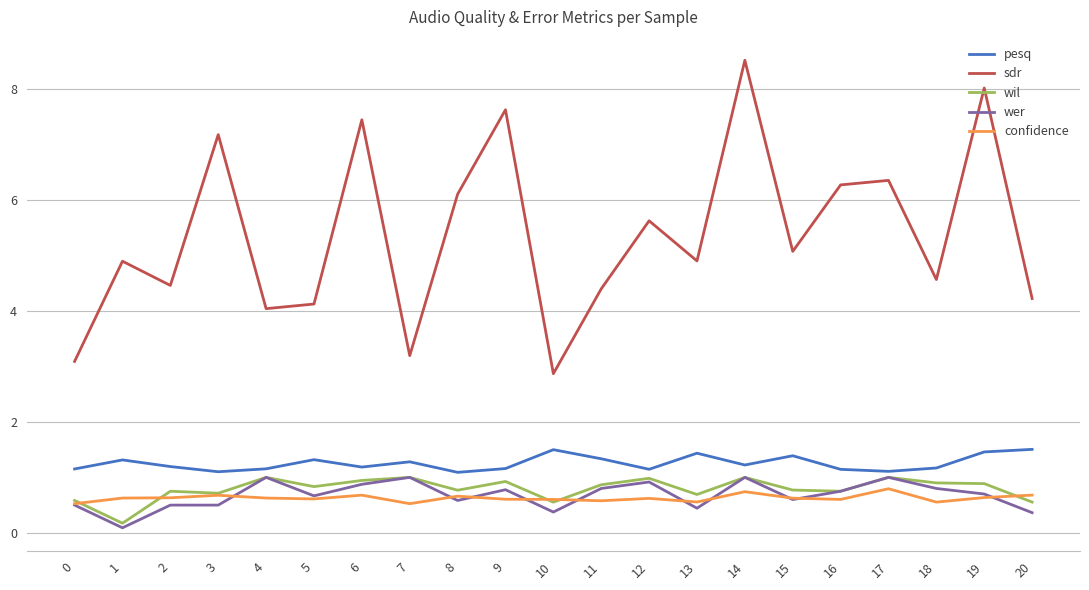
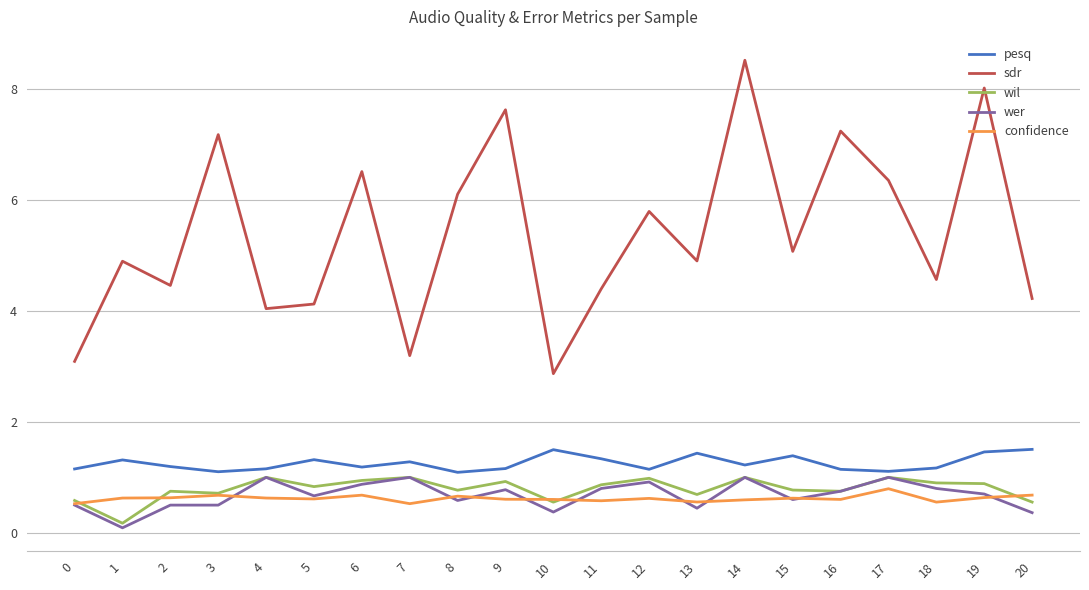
  {
    "pesq": {
      "0": 1.2,
      "1": 1.3,
      "2": 1.2,
      "3": 1.1,
      "4": 1.2,
      "5": 1.3,
      "6": 1.2,
      "7": 1.3,
      "8": 1.1,
      "9": 1.2,
      "10": 1.5,
      "11": 1.3,
      "12": 1.1,
      "13": 1.4,
      "14": 1.2,
      "15": 1.4,
      "16": 1.1,
      "17": 1.1,
      "18": 1.2,
      "19": 1.5,
      "20": 1.5
    },
    "sdr": {
      "0": 3.1,
      "1": 4.9,
      "2": 4.5,
      "3": 7.2,
      "4": 4.0,
      "5": 4.1,
-     "6": 7.4,
+     "6": 6.5,
      "7": 3.2,
      "8": 6.1,
      "9": 7.6,
      "10": 2.9,
      "11": 4.4,
-     "12": 5.6,
+     "12": 5.8,
      "13": 4.9,
      "14": 8.5,
      "15": 5.1,
-     "16": 6.3,
+     "16": 7.2,
      "17": 6.4,
      "18": 4.6,
      "19": 8.0,
      "20": 4.2
    },
    "wil": {
      "0": 0.6,
      "1": 0.2,
      "2": 0.8,
      "5": 0.8,
      "6": 0.9,
      "8": 0.8,
      "9": 0.9,
      "10": 0.6,
      "11": 0.9,
      "12": 1.0,
      "13": 0.7,
      "15": 0.8,
      "18": 0.9,
      "19": 0.9,
      "20": 0.6
    },
    "wer": {
      "1": 0.1,
      "2": 0.5,
      "3": 0.5,
      "5": 0.7,
      "6": 0.9,
      "8": 0.6,
      "9": 0.8,
      "10": 0.4,
      "11": 0.8,
      "12": 0.9,
      "13": 0.4,
      "18": 0.8,
      "19": 0.7,
      "20": 0.4
    },
    "confidence": {
      "1": 0.6,
      "2": 0.6,
      "4": 0.6,
      "5": 0.6,
      "6": 0.7,
      "7": 0.5,
      "8": 0.7,
      "9": 0.6,
      "10": 0.6,
      "11": 0.6,
      "12": 0.6,
      "13": 0.6,
-     "14": 0.7,
+     "14": 0.6,
      "16": 0.6,
      "17": 0.8,
      "18": 0.6,
      "19": 0.6,
      "20": 0.7
    }
  }
